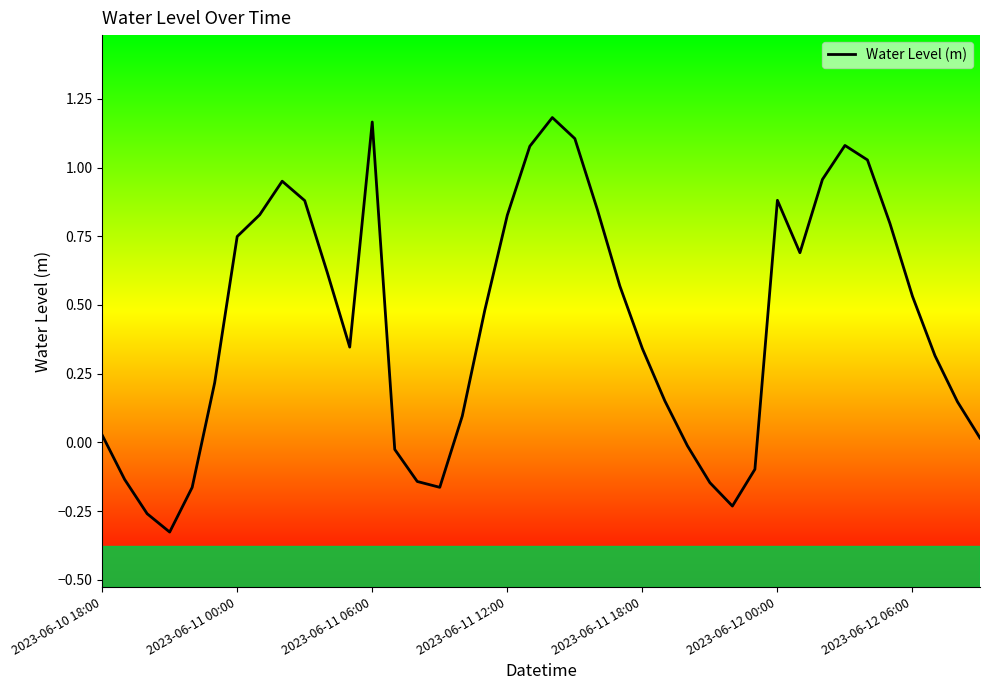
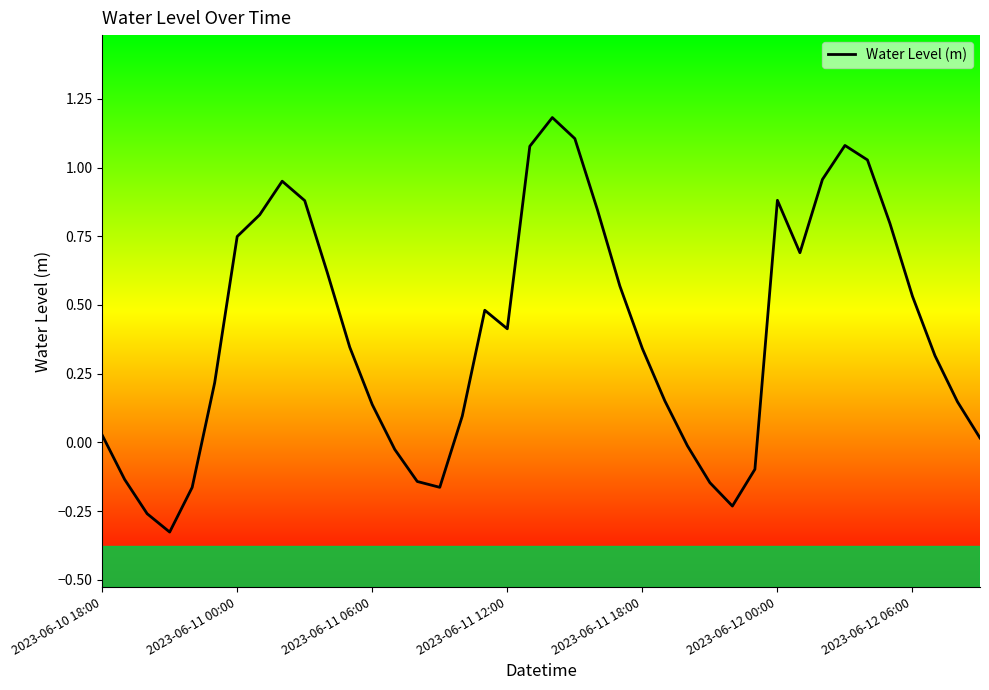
  {
    "2023-06-10 18:00": 0.03,
    "2023-06-11 00:00": 0.75,
-   "2023-06-11 06:00": 1.17,
-   "2023-06-11 12:00": 0.83,
+   "2023-06-11 06:00": 0.14,
+   "2023-06-11 12:00": 0.41,
    "2023-06-11 18:00": 0.34,
    "2023-06-12 00:00": 0.88,
    "2023-06-12 06:00": 0.53
  }
